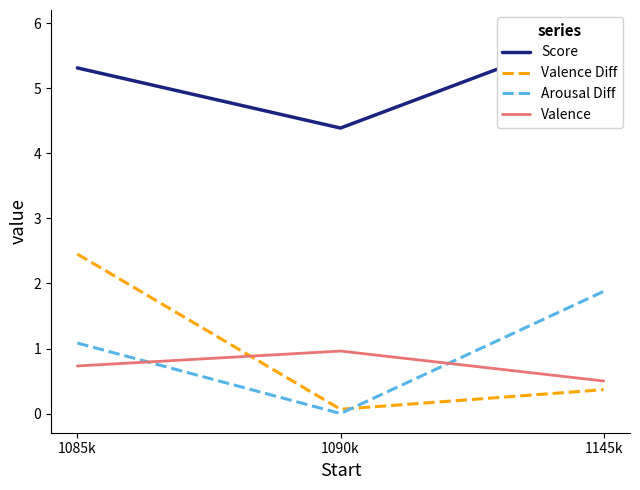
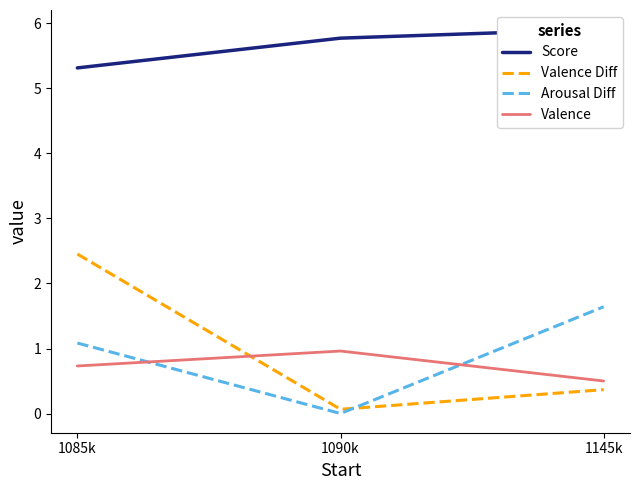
  {
    "Score": {
      "1085k": 5.3,
-     "1090k": 4.4
+     "1090k": 5.8
    },
    "Valence Diff": {
      "1085k": 2.5,
      "1090k": 0.1,
      "1145k": 0.4
    },
    "Arousal Diff": {
      "1085k": 1.1,
      "1090k": 0.0,
-     "1145k": 1.9
+     "1145k": 1.6
    },
    "Valence": {
      "1085k": 0.7,
      "1090k": 1.0,
      "1145k": 0.5
    }
  }
